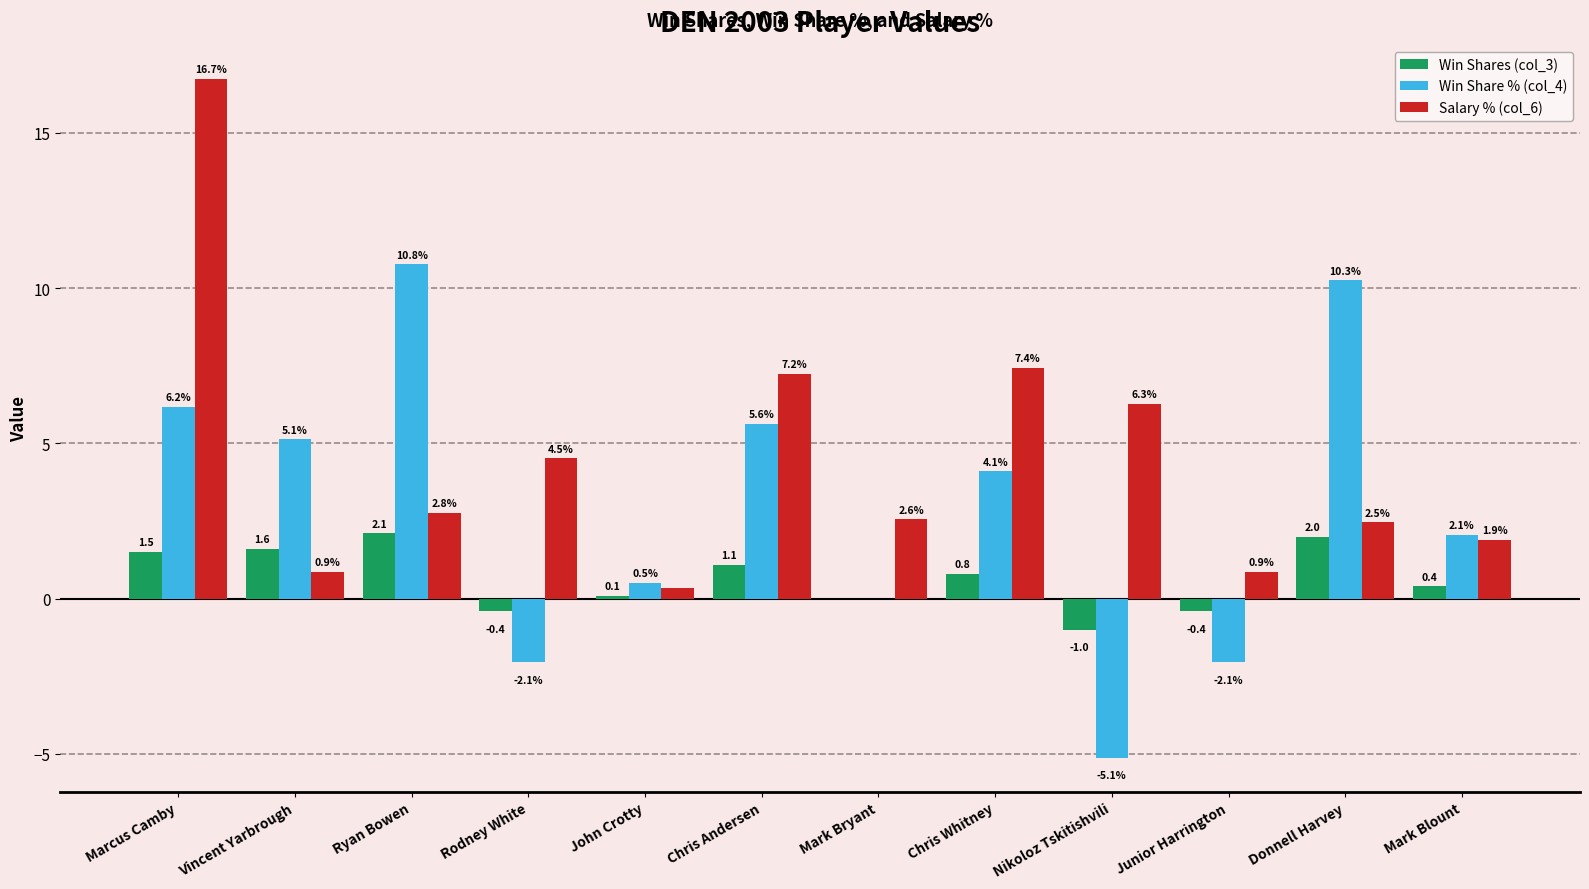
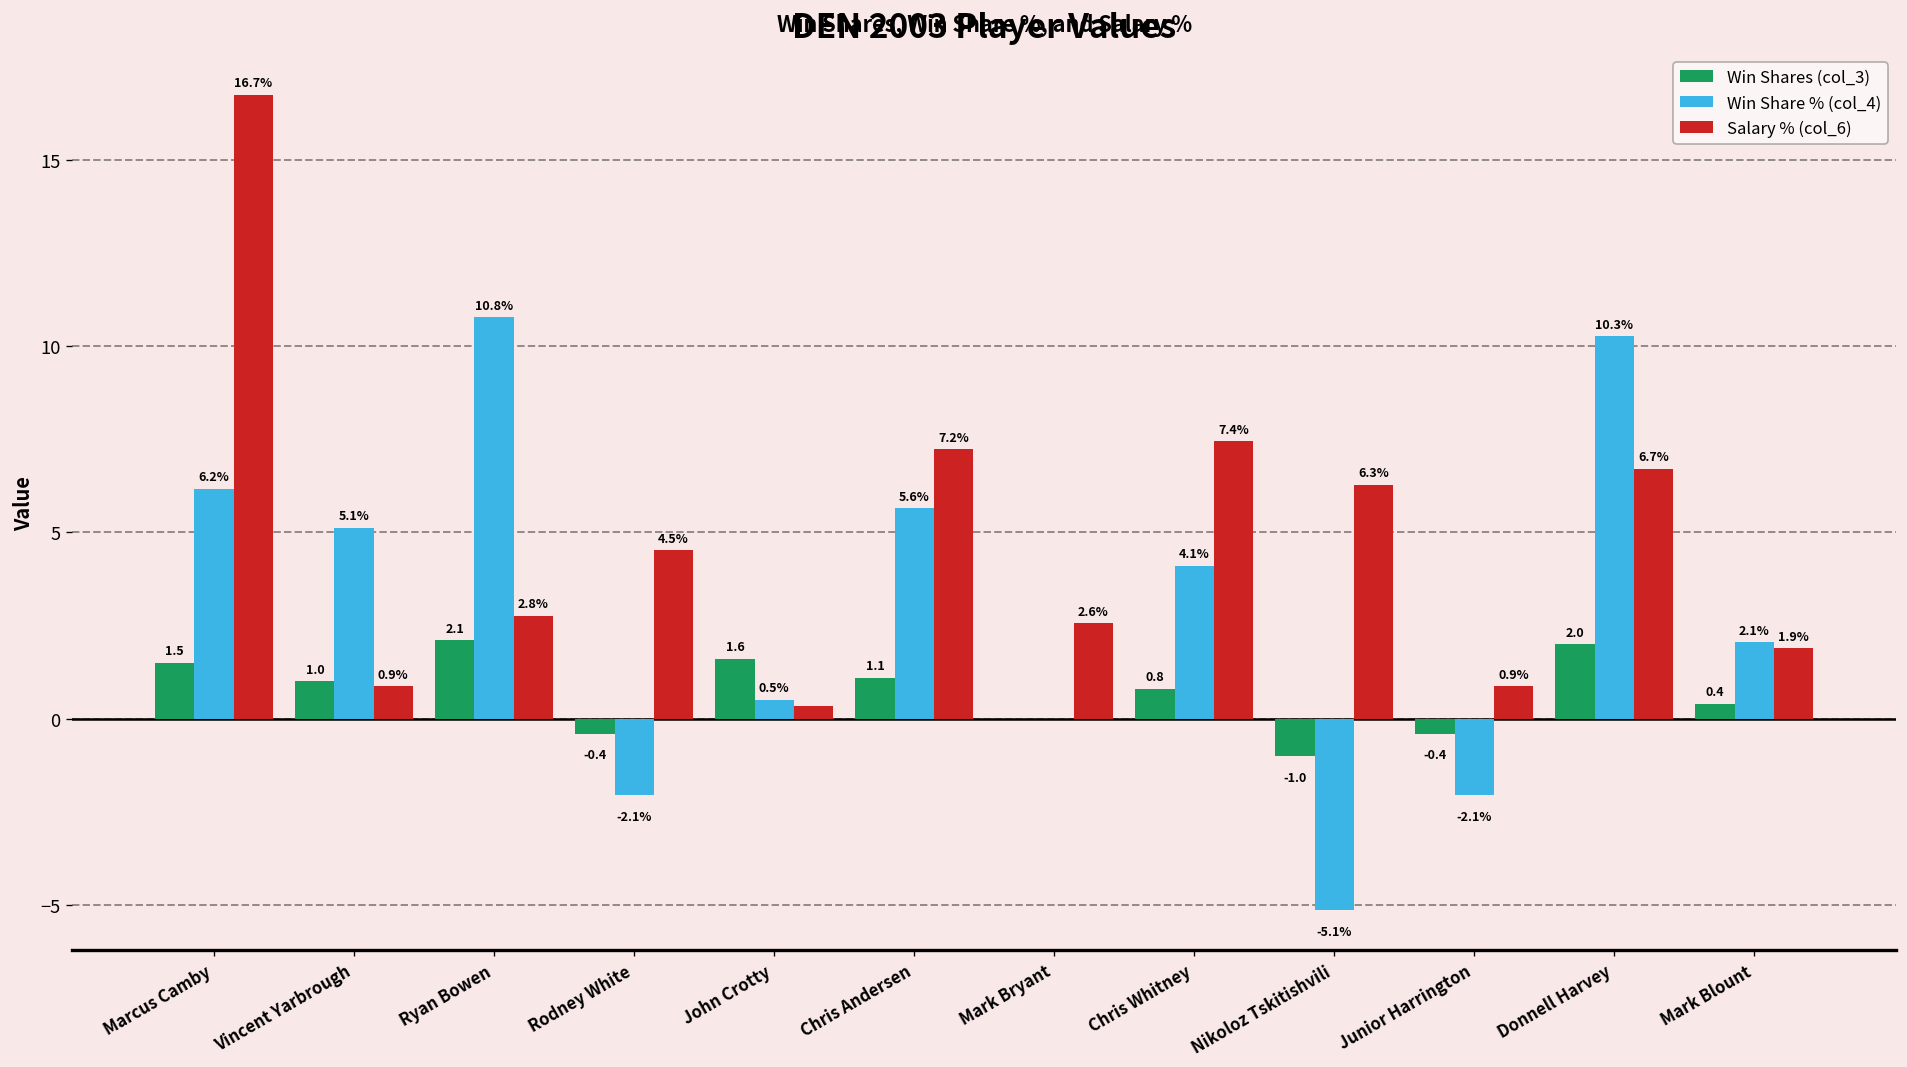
  {
    "Win Shares (col_3)": {
      "Marcus Camby": "1.5",
-     "Vincent Yarbrough": "1.6",
+     "Vincent Yarbrough": "1.0",
      "Ryan Bowen": "2.1",
      "Rodney White": "-0.4",
-     "John Crotty": "0.1",
+     "John Crotty": "1.6",
      "Chris Andersen": "1.1",
      "Chris Whitney": "0.8",
      "Nikoloz Tskitishvili": "-1.0",
      "Junior Harrington": "-0.4",
      "Donnell Harvey": "2.0",
      "Mark Blount": "0.4"
    },
    "Win Share % (col_4)": {
      "Marcus Camby": "6.2%",
      "Vincent Yarbrough": "5.1%",
      "Ryan Bowen": "10.8%",
      "Rodney White": "-2.1%",
      "John Crotty": "0.5%",
      "Chris Andersen": "5.6%",
      "Chris Whitney": "4.1%",
      "Nikoloz Tskitishvili": "-5.1%",
      "Junior Harrington": "-2.1%",
      "Donnell Harvey": "10.3%",
      "Mark Blount": "2.1%"
    },
    "Salary % (col_6)": {
      "Marcus Camby": "16.7%",
      "Vincent Yarbrough": "0.9%",
      "Ryan Bowen": "2.8%",
      "Rodney White": "4.5%",
      "Chris Andersen": "7.2%",
      "Mark Bryant": "2.6%",
      "Chris Whitney": "7.4%",
      "Nikoloz Tskitishvili": "6.3%",
      "Junior Harrington": "0.9%",
-     "Donnell Harvey": "2.5%",
+     "Donnell Harvey": "6.7%",
      "Mark Blount": "1.9%"
    }
  }
